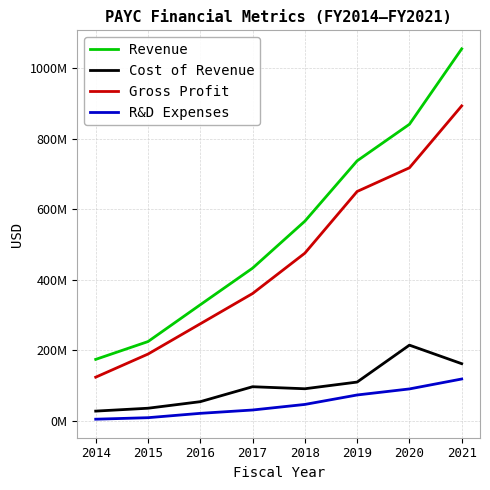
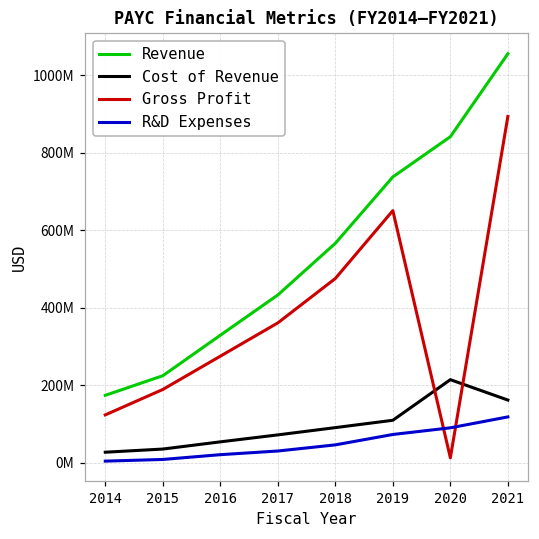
  {
    "Revenue": {
      "2014": 170000000,
      "2015": 220000000,
      "2016": 330000000,
      "2017": 430000000,
      "2018": 570000000,
      "2019": 740000000,
      "2020": 840000000,
      "2021": 1060000000
    },
    "Cost of Revenue": {
      "2014": 30000000,
      "2015": 40000000,
      "2016": 50000000,
-     "2017": 100000000,
+     "2017": 70000000,
      "2018": 90000000,
      "2019": 110000000,
      "2020": 210000000,
      "2021": 160000000
    },
    "Gross Profit": {
      "2014": 120000000,
      "2015": 190000000,
      "2016": 280000000,
      "2017": 360000000,
      "2018": 480000000,
      "2019": 650000000,
-     "2020": 720000000,
+     "2020": 10000000,
      "2021": 890000000
    },
    "R&D Expenses": {
      "2014": 0,
      "2015": 10000000,
      "2016": 20000000,
      "2017": 30000000,
      "2018": 50000000,
      "2019": 70000000,
      "2020": 90000000,
      "2021": 120000000
    }
  }
